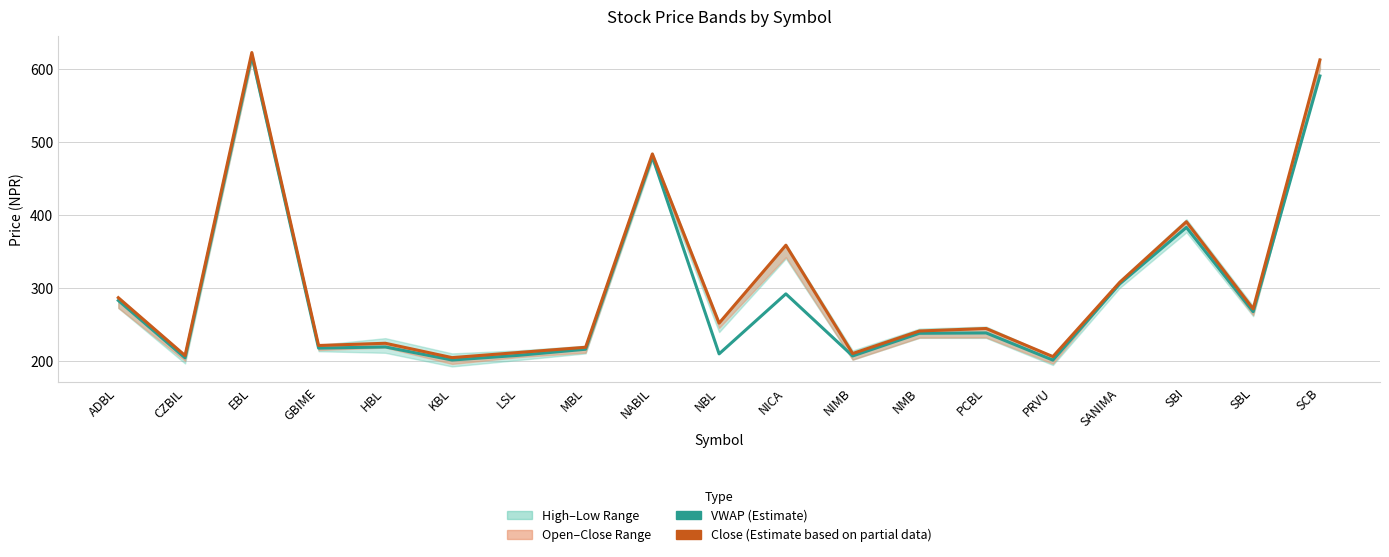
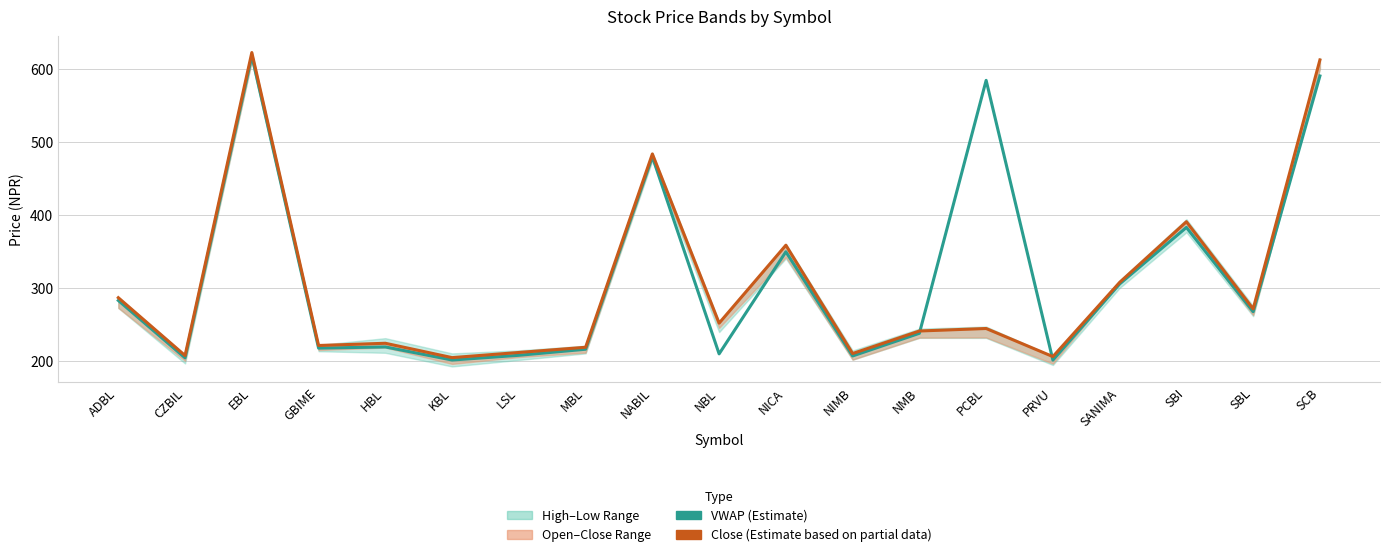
  {
    "VWAP (Estimate)": {
      "ADBL": 280,
      "EBL": 620,
      "GBIME": 220,
      "HBL": 220,
      "LSL": 210,
      "NABIL": 480,
      "NBL": 210,
-     "NICA": 290,
-     "PCBL": 240,
+     "NICA": 350,
+     "PCBL": 580,
      "PRVU": 200,
      "SBI": 380,
      "SBL": 270,
      "SCB": 590
    },
    "Open–Close Range": {
      "HBL": 220,
      "SBI": 390,
      "SBL": 270
    }
  }
